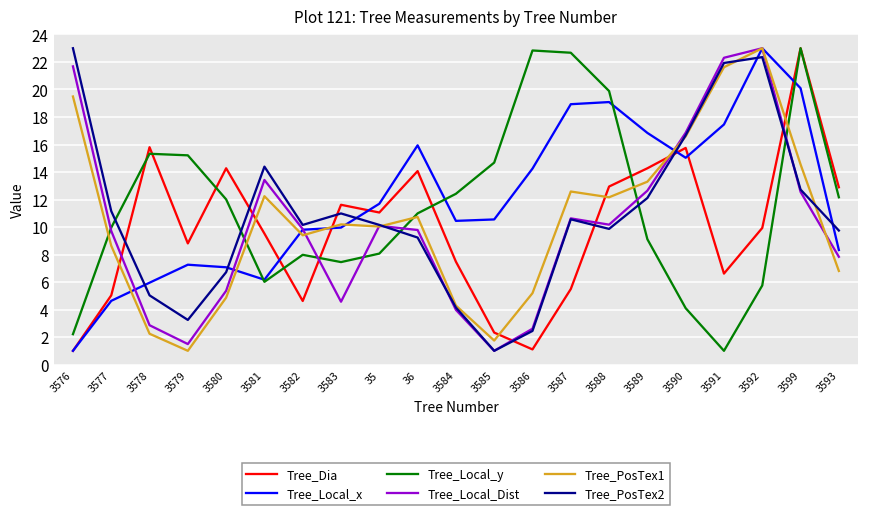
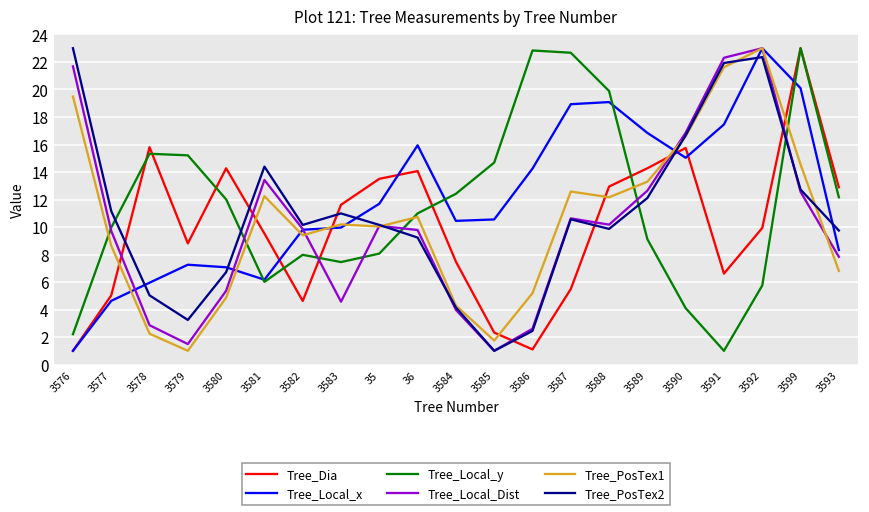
  {
    "Tree_Dia": {
      "3577": 5.0,
      "3578": 15.8,
      "3579": 8.8,
      "3580": 14.3,
      "3581": 9.5,
      "3582": 4.6,
      "3583": 11.6,
-     "35": 11.1,
+     "35": 13.5,
      "36": 14.1,
      "3584": 7.5,
      "3585": 2.3,
      "3586": 1.1,
      "3587": 5.5,
      "3588": 12.9,
      "3589": 14.3,
      "3590": 15.8,
      "3591": 6.6,
      "3592": 9.9,
      "3593": 12.9
    },
    "Tree_Local_x": {
      "3577": 4.6,
      "3578": 6.0,
      "3579": 7.3,
      "3580": 7.1,
      "3583": 10.0,
      "35": 11.7,
      "36": 15.9,
      "3584": 10.4,
      "3585": 10.6,
      "3586": 14.2,
      "3587": 18.9,
      "3588": 19.1,
      "3589": 16.8,
      "3590": 15.0,
      "3591": 17.5,
      "3599": 20.1,
      "3593": 8.3
    },
    "Tree_Local_y": {
      "3576": 2.2,
      "3577": 10.0,
      "3578": 15.3,
      "3579": 15.2,
      "3580": 12.0,
      "3582": 8.0,
      "3583": 7.5,
      "35": 8.1,
      "36": 11.0,
      "3584": 12.4,
      "3585": 14.7,
      "3586": 22.8,
      "3587": 22.7,
      "3588": 19.9,
      "3589": 9.1,
      "3590": 4.1,
      "3591": 1.0,
      "3592": 5.8,
      "3593": 12.2
    },
    "Tree_Local_Dist": {
      "3576": 21.7,
      "3577": 9.7,
      "3578": 2.9,
      "3579": 1.5,
      "3580": 5.4,
      "3581": 13.4,
      "3583": 4.6,
      "36": 9.8,
      "3588": 10.2,
      "3589": 12.6,
      "3591": 22.3,
      "3593": 7.8
    },
    "Tree_PosTex1": {
      "3576": 19.5,
      "3577": 8.6,
      "3578": 2.2,
      "3579": 1.0,
      "3580": 4.9,
      "3581": 12.2,
      "3582": 9.4,
      "3583": 10.2,
      "36": 10.7,
      "3585": 1.7,
      "3586": 5.2,
      "3587": 12.6,
      "3588": 12.2,
      "3589": 13.3,
      "3591": 21.6,
      "3599": 14.6,
      "3593": 6.8
    },
    "Tree_PosTex2": {
      "3576": 23.0,
      "3577": 11.2,
      "3578": 5.0,
      "3579": 3.2,
      "3580": 6.7,
      "3581": 14.4,
      "3582": 10.2,
      "3583": 11.0,
      "36": 9.2,
      "3588": 9.9,
      "3589": 12.1,
      "3591": 21.9,
      "3592": 22.4,
      "3593": 9.7
    }
  }
